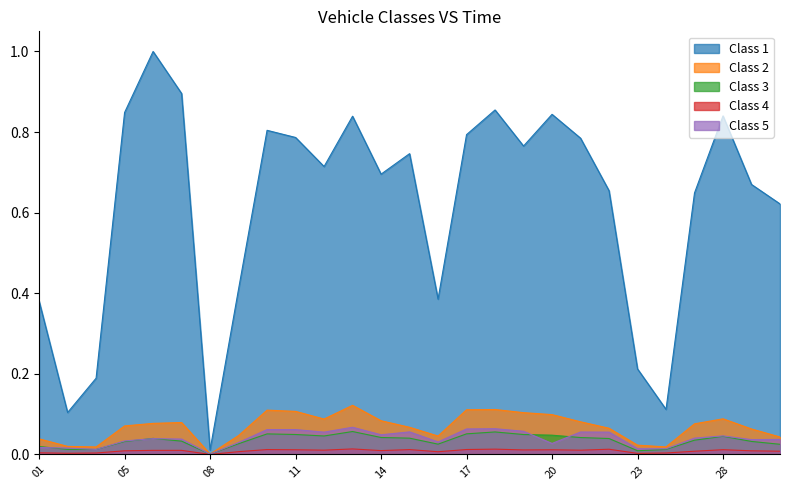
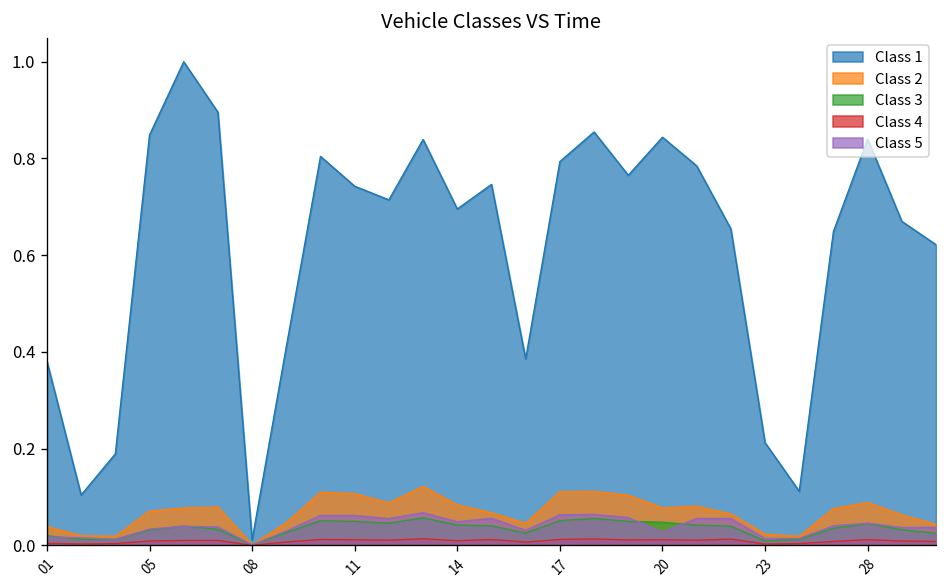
  {
    "Class 1": {
      "01": 0.38,
      "05": 0.85,
      "08": 0.01,
-     "11": 0.79,
+     "11": 0.74,
      "14": 0.70,
      "17": 0.79,
      "20": 0.84,
      "23": 0.21
    },
    "Class 2": {
      "01": 0.04,
      "05": 0.07,
      "11": 0.11,
      "14": 0.08,
      "17": 0.11,
-     "20": 0.10,
+     "20": 0.08,
      "23": 0.02,
      "28": 0.09
    },
    "Class 3": {
      "11": 0.05,
      "14": 0.04,
      "17": 0.05,
      "20": 0.05
    },
    "Class 4": {
      "01": 0.00,
      "05": 0.01,
      "11": 0.01,
      "14": 0.01,
      "17": 0.01,
      "20": 0.01,
      "23": 0.00,
      "28": 0.01
    },
    "Class 5": {
      "11": 0.06,
      "14": 0.05,
      "17": 0.06,
      "20": 0.03
    }
  }
